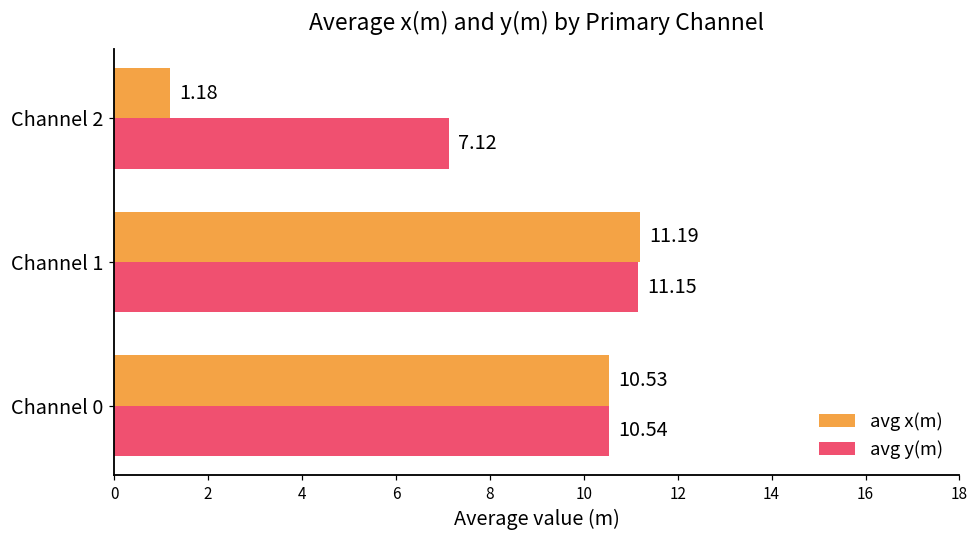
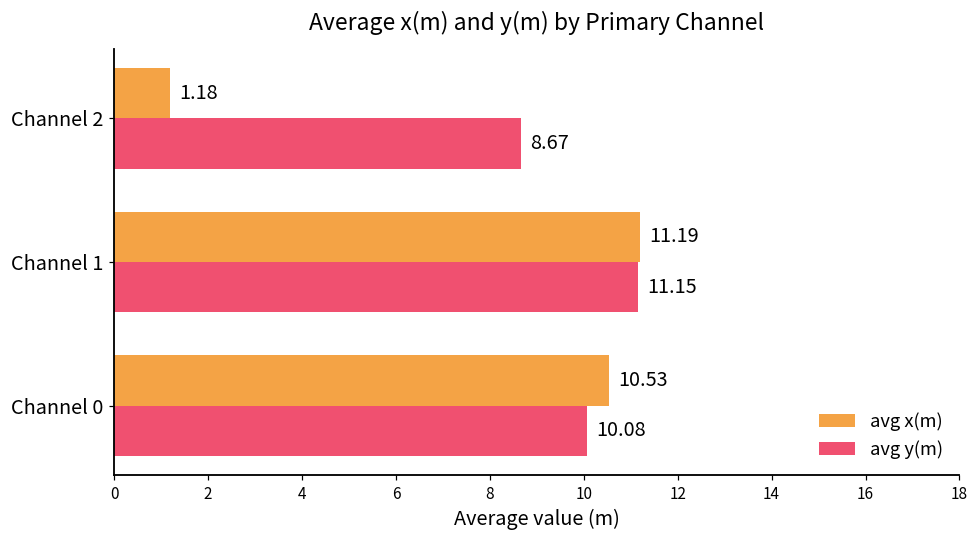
  {
    "avg x(m)": {
      "Channel 2": 1.18,
      "Channel 1": 11.19,
      "Channel 0": 10.53
    },
    "avg y(m)": {
-     "Channel 2": 7.12,
+     "Channel 2": 8.67,
      "Channel 1": 11.15,
-     "Channel 0": 10.54
+     "Channel 0": 10.08
    }
  }
